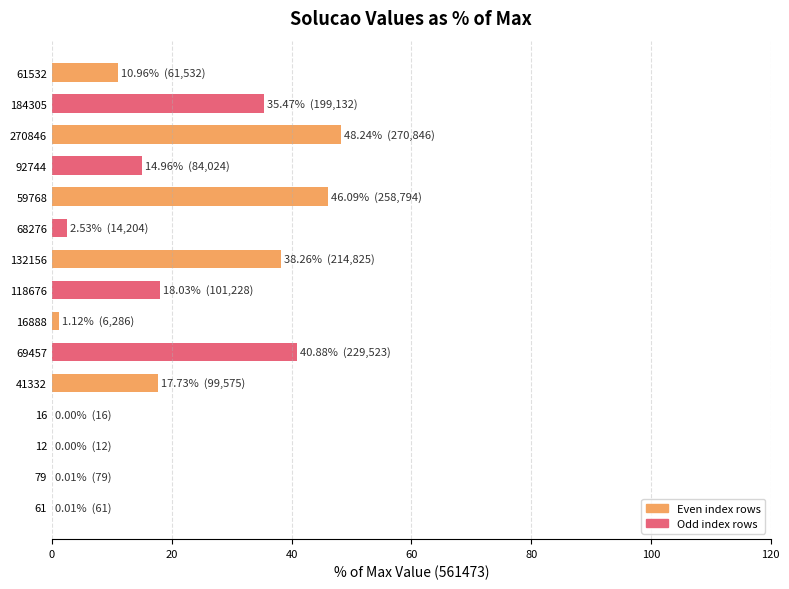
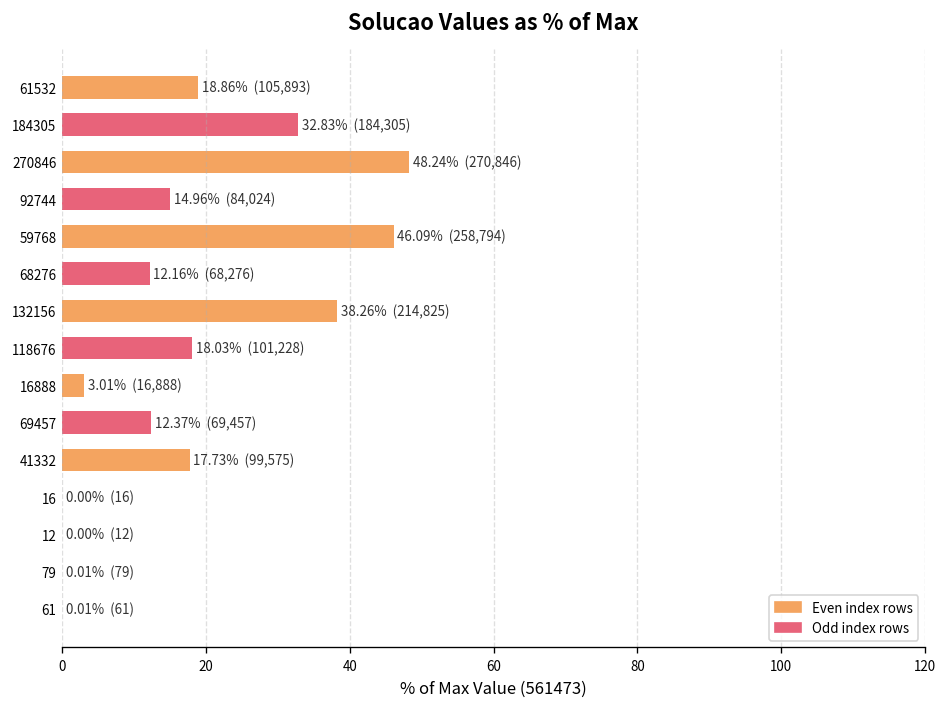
  {
-   "61532": "10.96% (61,532)",
-   "184305": "35.47% (199,132)",
+   "61532": "18.86% (105,893)",
+   "184305": "32.83% (184,305)",
    "270846": "48.24%",
    "92744": "14.96%",
    "59768": "46.09%",
-   "68276": "2.53% (14,204)",
+   "68276": "12.16% (68,276)",
    "132156": "38.26%",
    "118676": "18.03%",
-   "16888": "1.12% (6,286)",
-   "69457": "40.88% (229,523)",
+   "16888": "3.01% (16,888)",
+   "69457": "12.37% (69,457)",
    "41332": "17.73%",
    "16": "0.00%",
    "12": "0.00%",
    "79": "0.01%",
    "61": "0.01%"
  }
